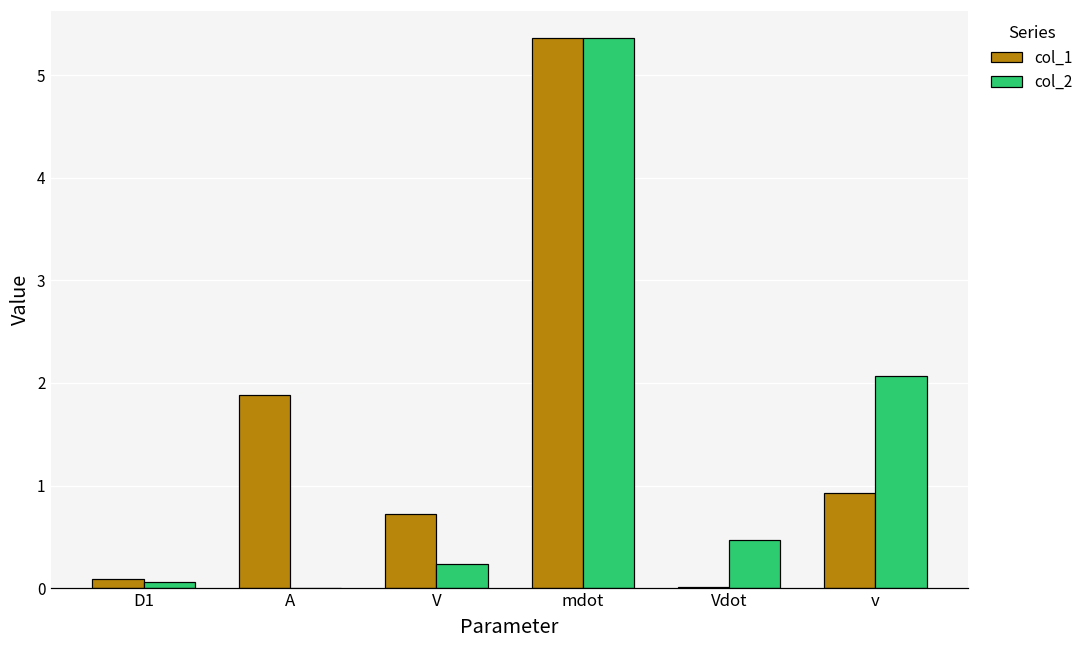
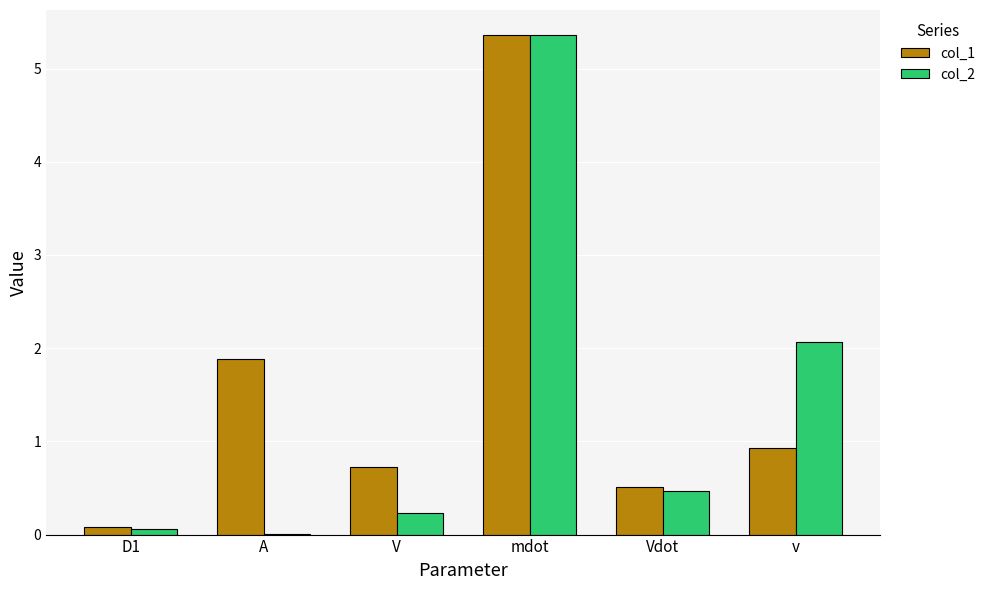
  {
    "col_1": {
      "D1": 0.1,
      "A": 1.9,
      "V": 0.7,
      "mdot": 5.4,
-     "Vdot": 0.0,
+     "Vdot": 0.5,
      "v": 0.9
    },
    "col_2": {
      "D1": 0.1,
      "V": 0.2,
      "mdot": 5.4,
      "Vdot": 0.5,
      "v": 2.1
    }
  }
